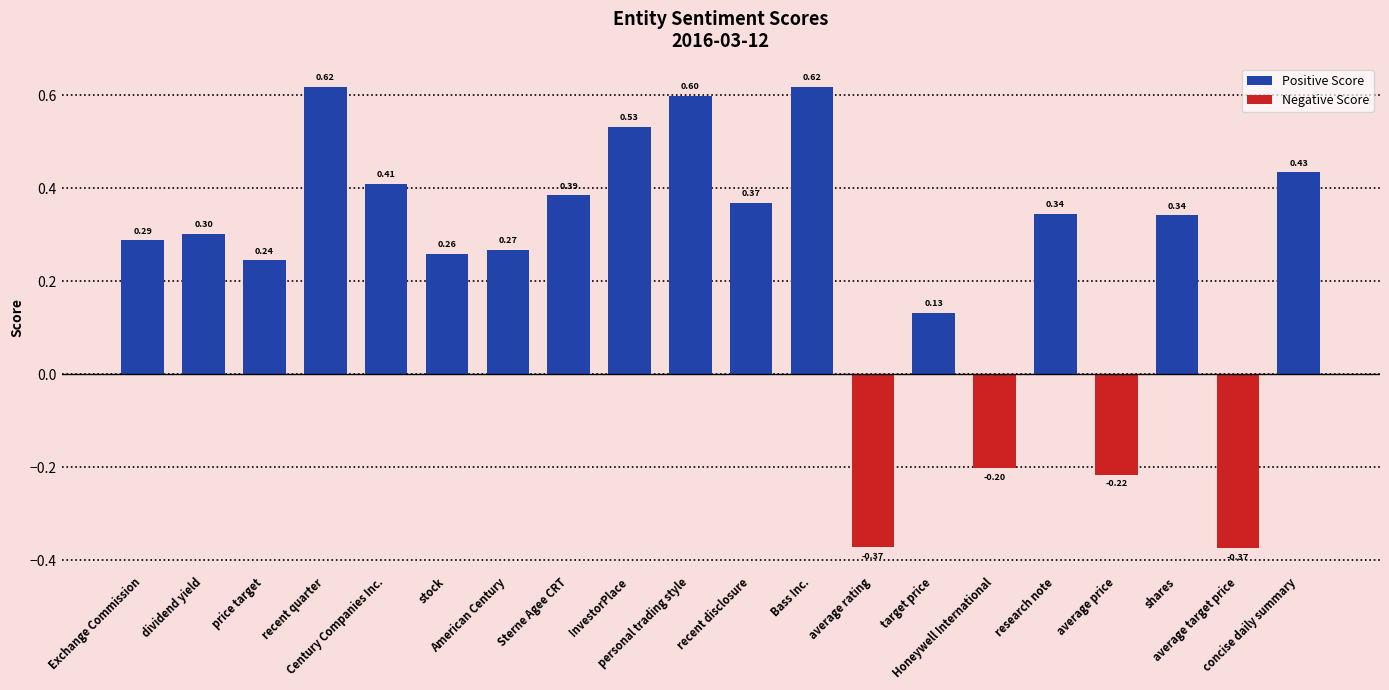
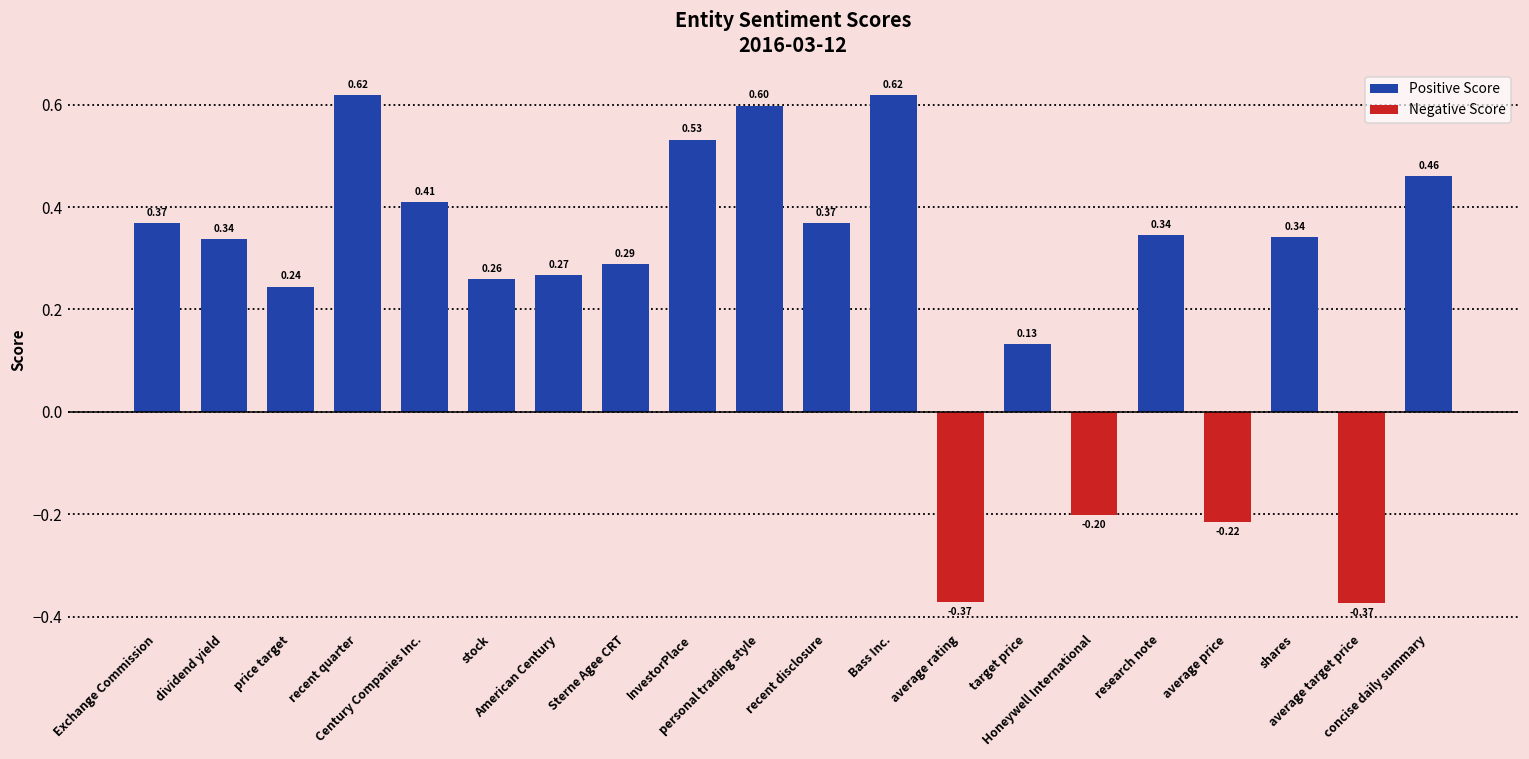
  {
    "Positive Score": {
-     "Exchange Commission": 0.29,
-     "dividend yield": 0.30,
+     "Exchange Commission": 0.37,
+     "dividend yield": 0.34,
      "price target": 0.24,
      "recent quarter": 0.62,
      "Century Companies Inc.": 0.41,
      "stock": 0.26,
      "American Century": 0.27,
-     "Sterne Agee CRT": 0.39,
+     "Sterne Agee CRT": 0.29,
      "InvestorPlace": 0.53,
      "personal trading style": 0.60,
      "recent disclosure": 0.37,
      "Bass Inc.": 0.62,
      "target price": 0.13,
      "research note": 0.34,
      "shares": 0.34,
-     "concise daily summary": 0.43
+     "concise daily summary": 0.46
    },
    "Negative Score": {
      "average rating": -0.37,
      "Honeywell International": -0.20,
      "average price": -0.22,
      "average target price": -0.37
    }
  }
